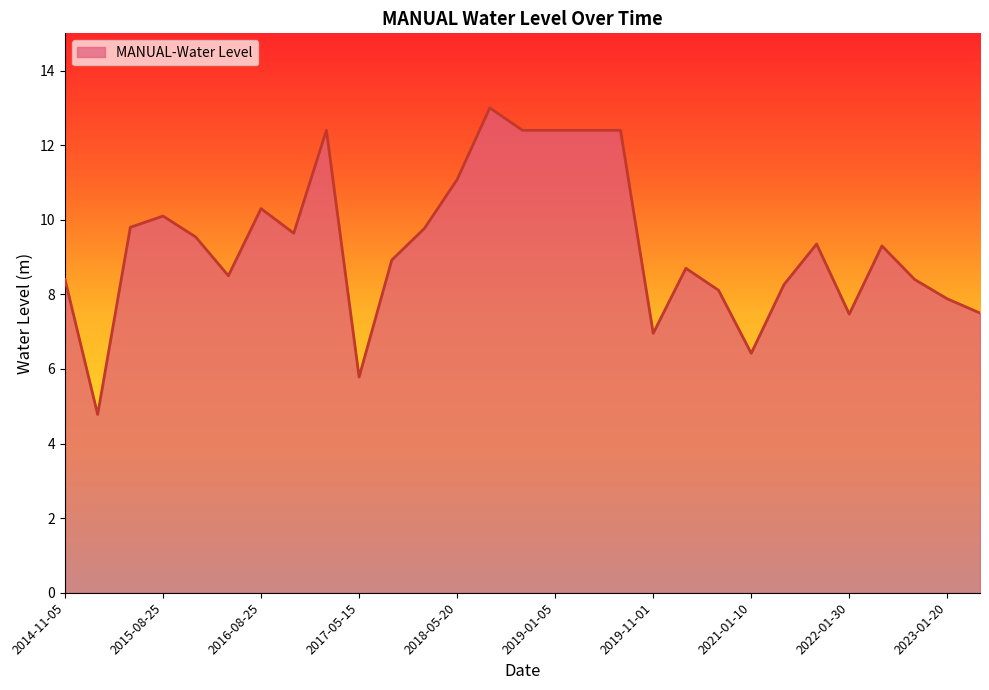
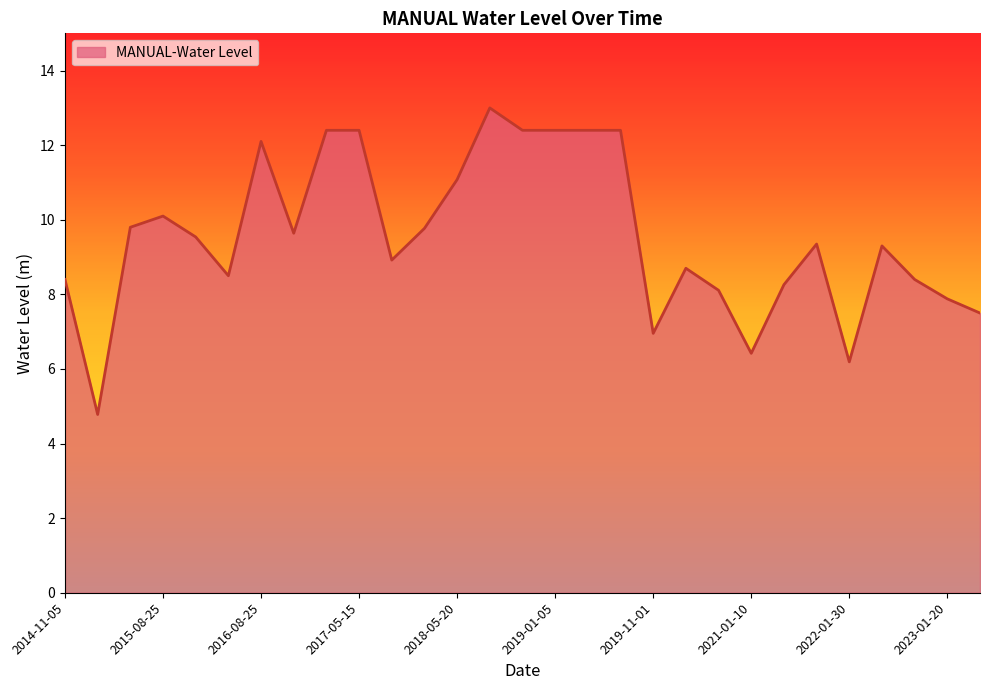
  {
    "2014-11-05": 8.4,
    "2015-08-25": 10.1,
-   "2016-08-25": 10.3,
-   "2017-05-15": 5.8,
+   "2016-08-25": 12.1,
+   "2017-05-15": 12.4,
    "2018-05-20": 11.1,
    "2019-01-05": 12.4,
    "2019-11-01": 7.0,
    "2021-01-10": 6.4,
-   "2022-01-30": 7.5,
+   "2022-01-30": 6.2,
    "2023-01-20": 7.9
  }
